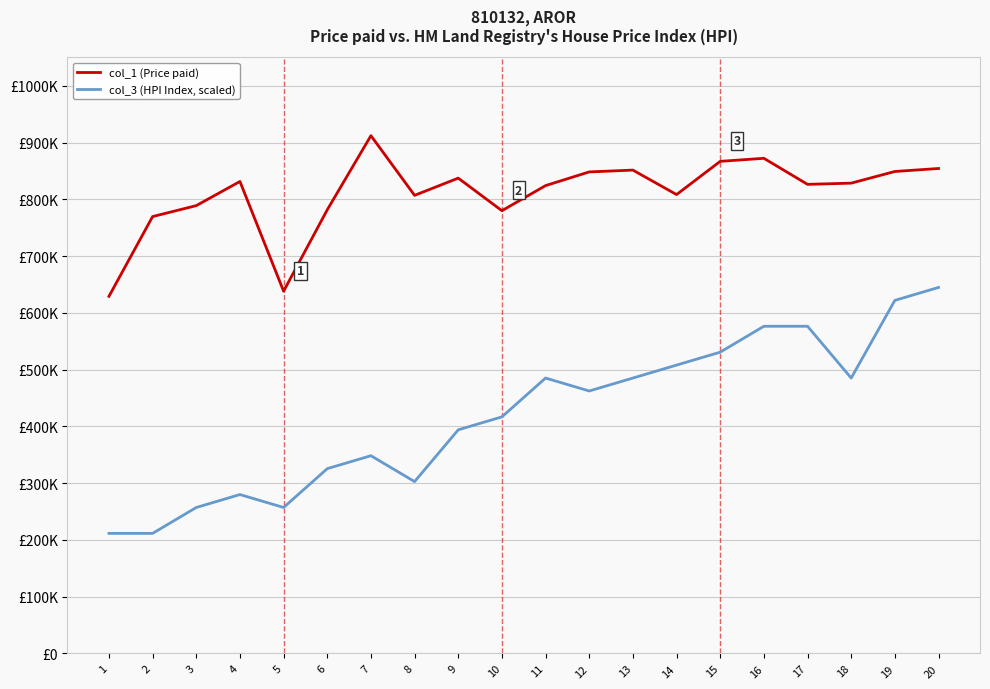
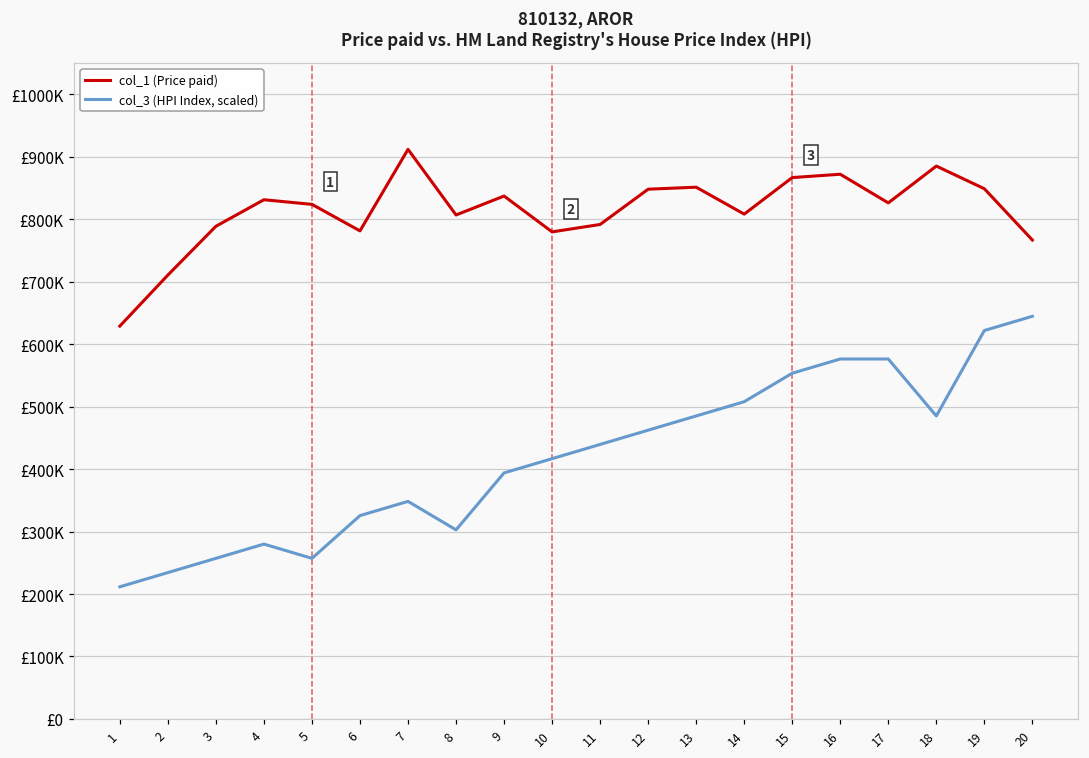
  {
    "col_1 (Price paid)": {
      "1": "£630000",
-     "2": "£770000",
+     "2": "£710000",
      "3": "£790000",
      "4": "£830000",
-     "5": "£640000",
+     "5": "£820000",
      "6": "£780000",
      "7": "£910000",
      "8": "£810000",
      "9": "£840000",
-     "11": "£820000",
+     "11": "£790000",
      "12": "£850000",
      "13": "£850000",
      "14": "£810000",
      "16": "£870000",
      "17": "£830000",
-     "18": "£830000",
+     "18": "£890000",
      "19": "£850000",
-     "20": "£850000"
+     "20": "£770000"
    },
    "col_3 (HPI Index, scaled)": {
      "1": "£210000",
-     "2": "£210000",
+     "2": "£230000",
      "3": "£260000",
      "4": "£280000",
      "5": "£260000",
      "6": "£330000",
      "7": "£350000",
      "8": "£300000",
      "9": "£390000",
      "10": "£420000",
-     "11": "£490000",
+     "11": "£440000",
      "12": "£460000",
      "13": "£490000",
      "14": "£510000",
-     "15": "£530000",
+     "15": "£550000",
      "16": "£580000",
      "17": "£580000",
      "18": "£490000",
      "19": "£620000",
      "20": "£640000"
    }
  }
